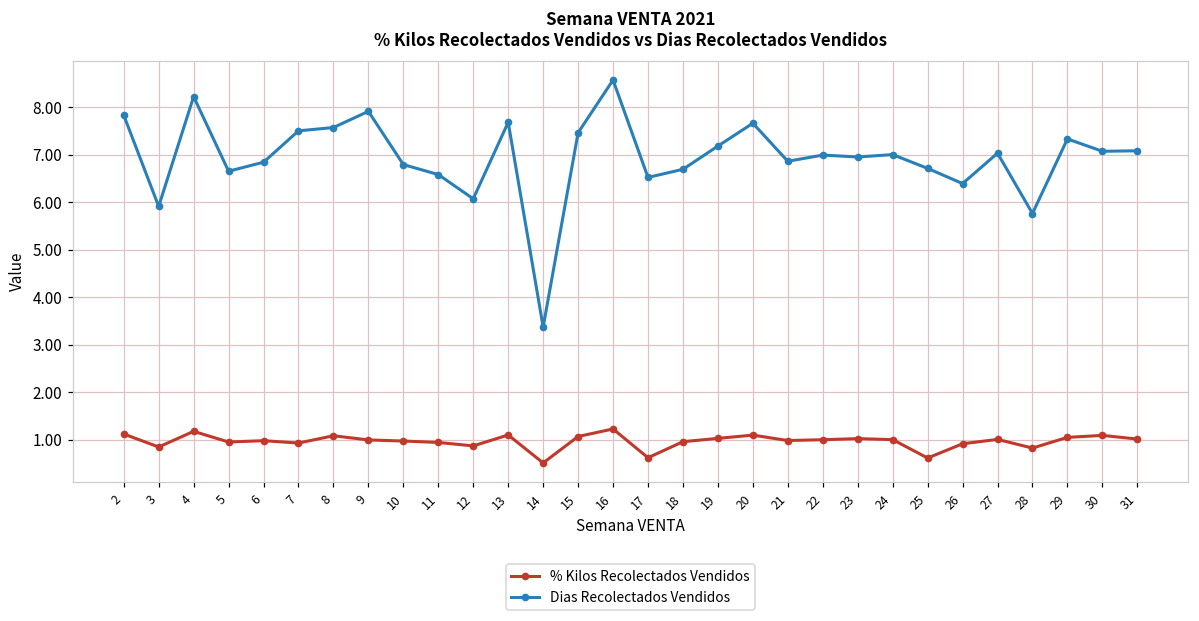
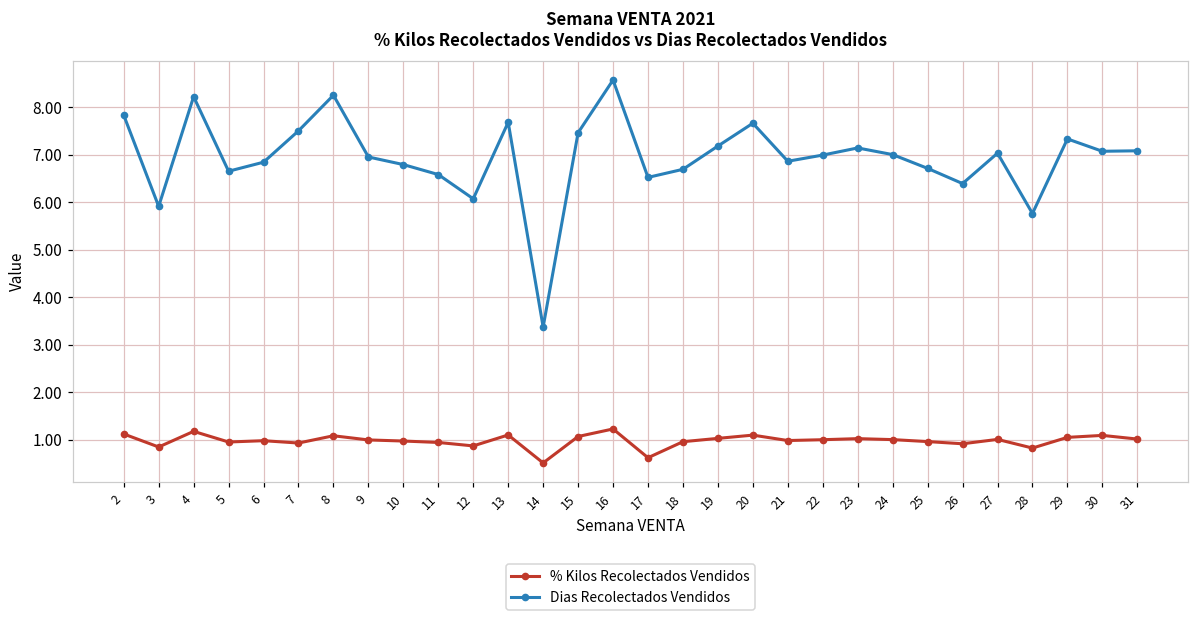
  {
    "% Kilos Recolectados Vendidos": {
      "2": 1.1,
      "3": 0.8,
      "4": 1.2,
      "5": 0.9,
      "6": 1.0,
      "7": 0.9,
      "8": 1.1,
      "9": 1.0,
      "10": 1.0,
      "11": 0.9,
      "12": 0.9,
      "13": 1.1,
      "14": 0.5,
      "15": 1.1,
      "16": 1.2,
      "17": 0.6,
      "18": 1.0,
      "19": 1.0,
      "20": 1.1,
      "21": 1.0,
      "22": 1.0,
      "23": 1.0,
      "24": 1.0,
-     "25": 0.6,
+     "25": 1.0,
      "26": 0.9,
      "27": 1.0,
      "28": 0.8,
      "29": 1.0,
      "30": 1.1,
      "31": 1.0
    },
    "Dias Recolectados Vendidos": {
      "2": 7.8,
      "3": 5.9,
      "4": 8.2,
      "5": 6.7,
      "6": 6.8,
      "7": 7.5,
-     "8": 7.6,
-     "9": 7.9,
+     "8": 8.3,
+     "9": 7.0,
      "10": 6.8,
      "11": 6.6,
      "12": 6.1,
      "13": 7.7,
      "14": 3.4,
      "15": 7.5,
      "16": 8.6,
      "17": 6.5,
      "18": 6.7,
      "19": 7.2,
      "20": 7.7,
      "21": 6.9,
      "22": 7.0,
-     "23": 7.0,
+     "23": 7.1,
      "24": 7.0,
      "25": 6.7,
      "26": 6.4,
      "27": 7.0,
      "28": 5.8,
      "29": 7.3,
      "30": 7.1,
      "31": 7.1
    }
  }
